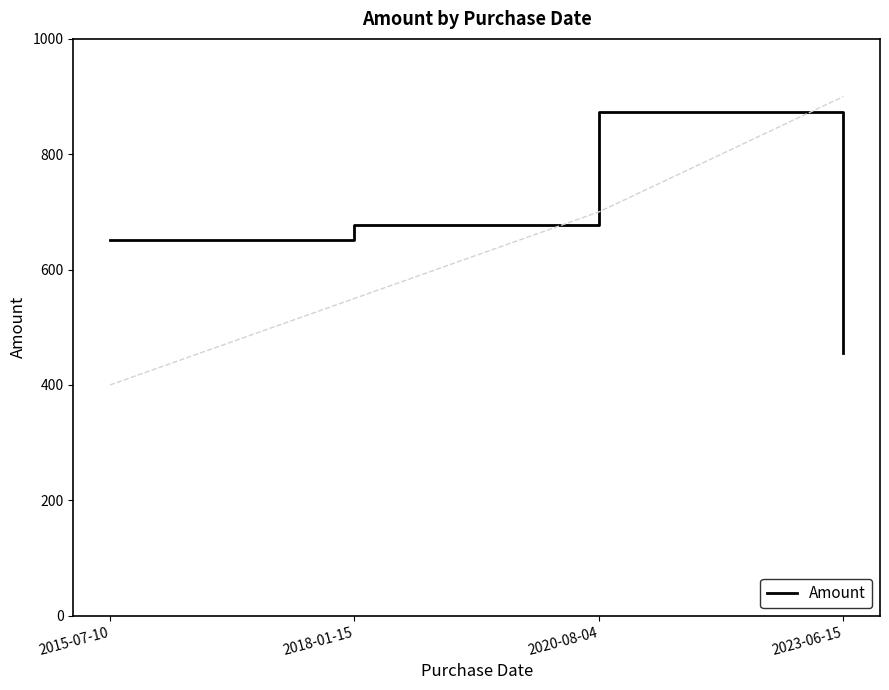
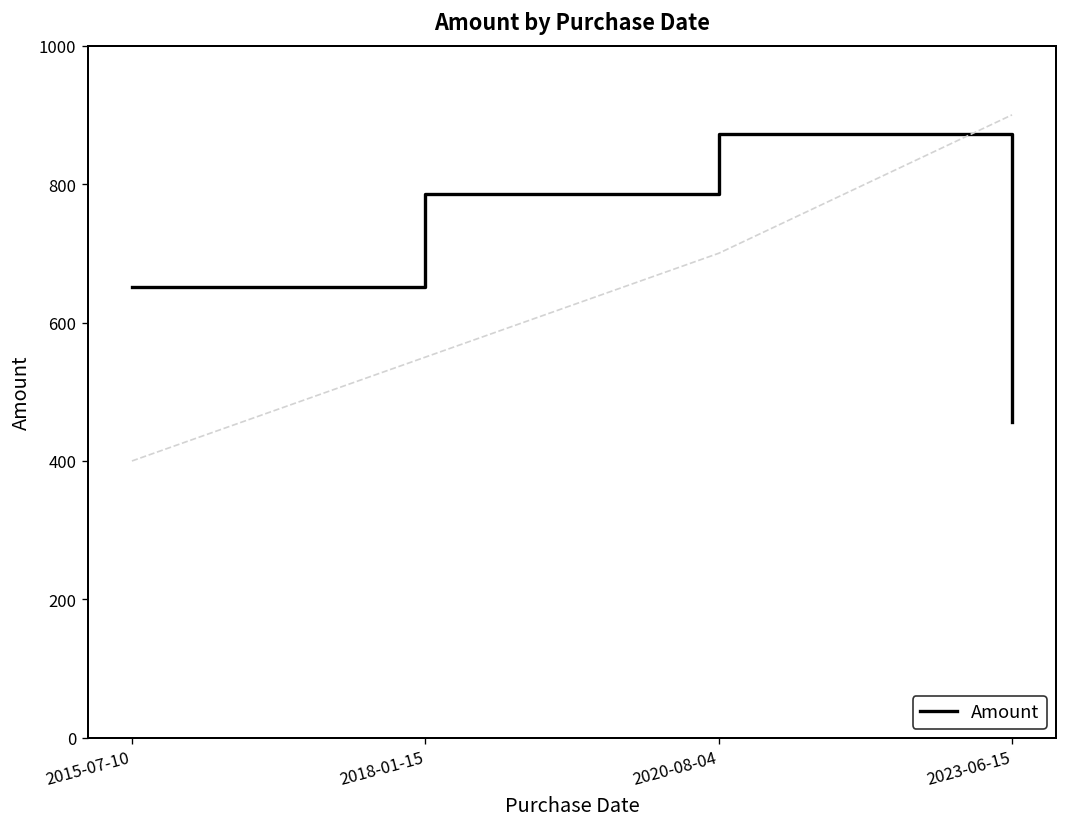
  {
    "Amount": {
      "2015-07-10": 650,
-     "2018-01-15": 680,
+     "2018-01-15": 790,
      "2020-08-04": 870,
      "2023-06-15": 460
    }
  }
